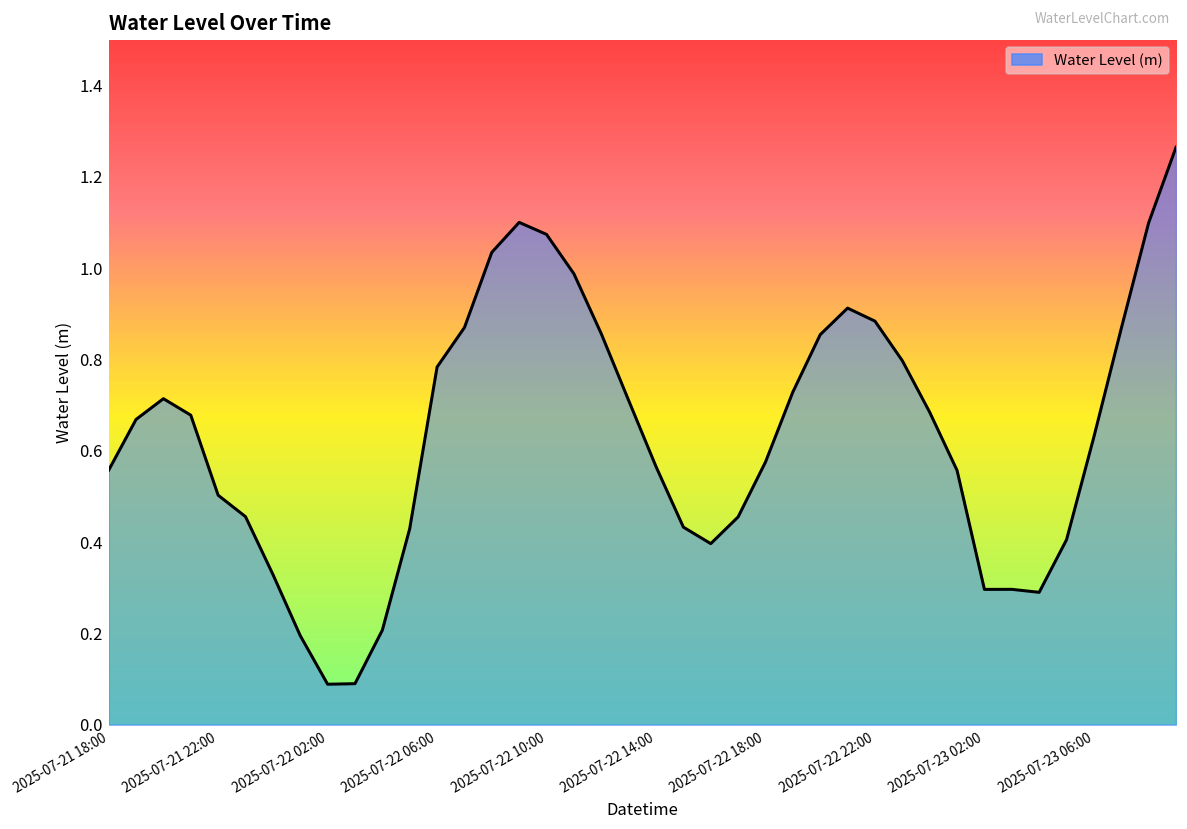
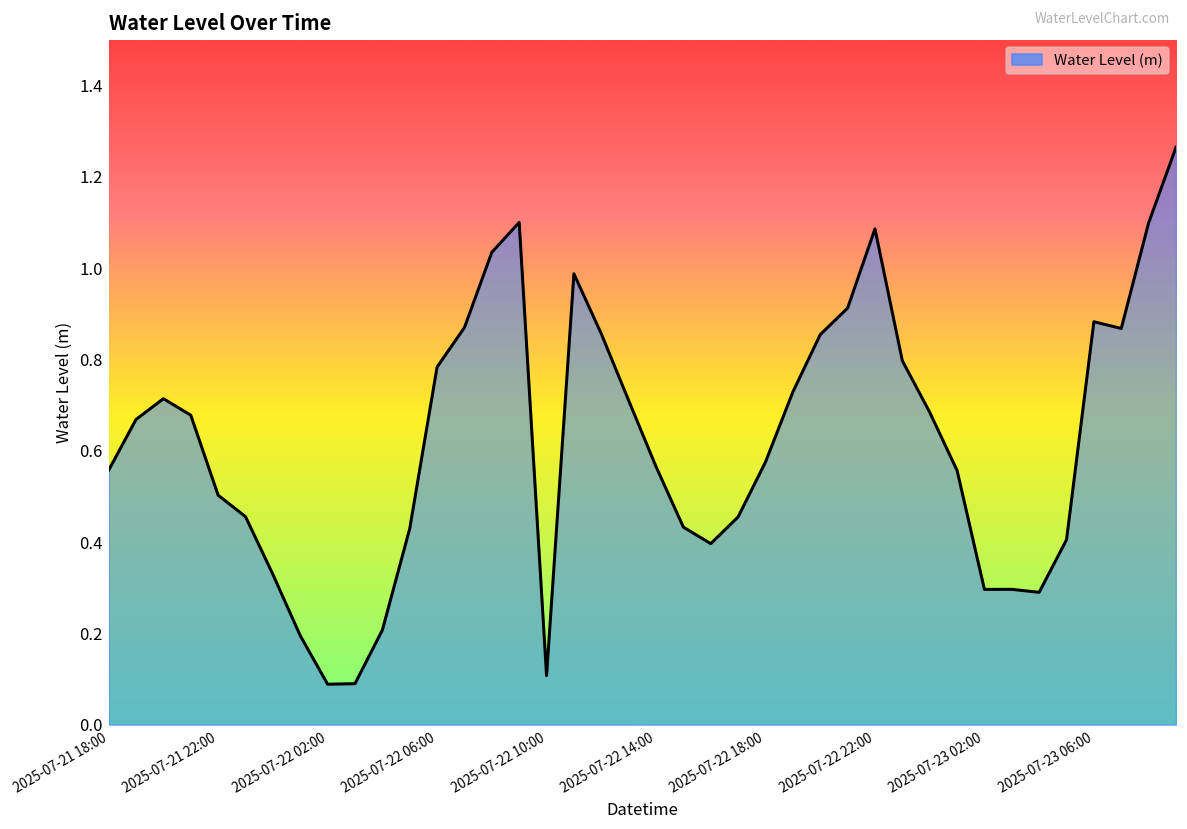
  {
    "2025-07-21 18:00": 0.56,
    "2025-07-21 22:00": 0.50,
    "2025-07-22 02:00": 0.09,
    "2025-07-22 06:00": 0.78,
-   "2025-07-22 10:00": 1.07,
+   "2025-07-22 10:00": 0.11,
    "2025-07-22 14:00": 0.57,
    "2025-07-22 18:00": 0.58,
-   "2025-07-22 22:00": 0.88,
+   "2025-07-22 22:00": 1.09,
    "2025-07-23 02:00": 0.30,
-   "2025-07-23 06:00": 0.63
+   "2025-07-23 06:00": 0.88
  }
